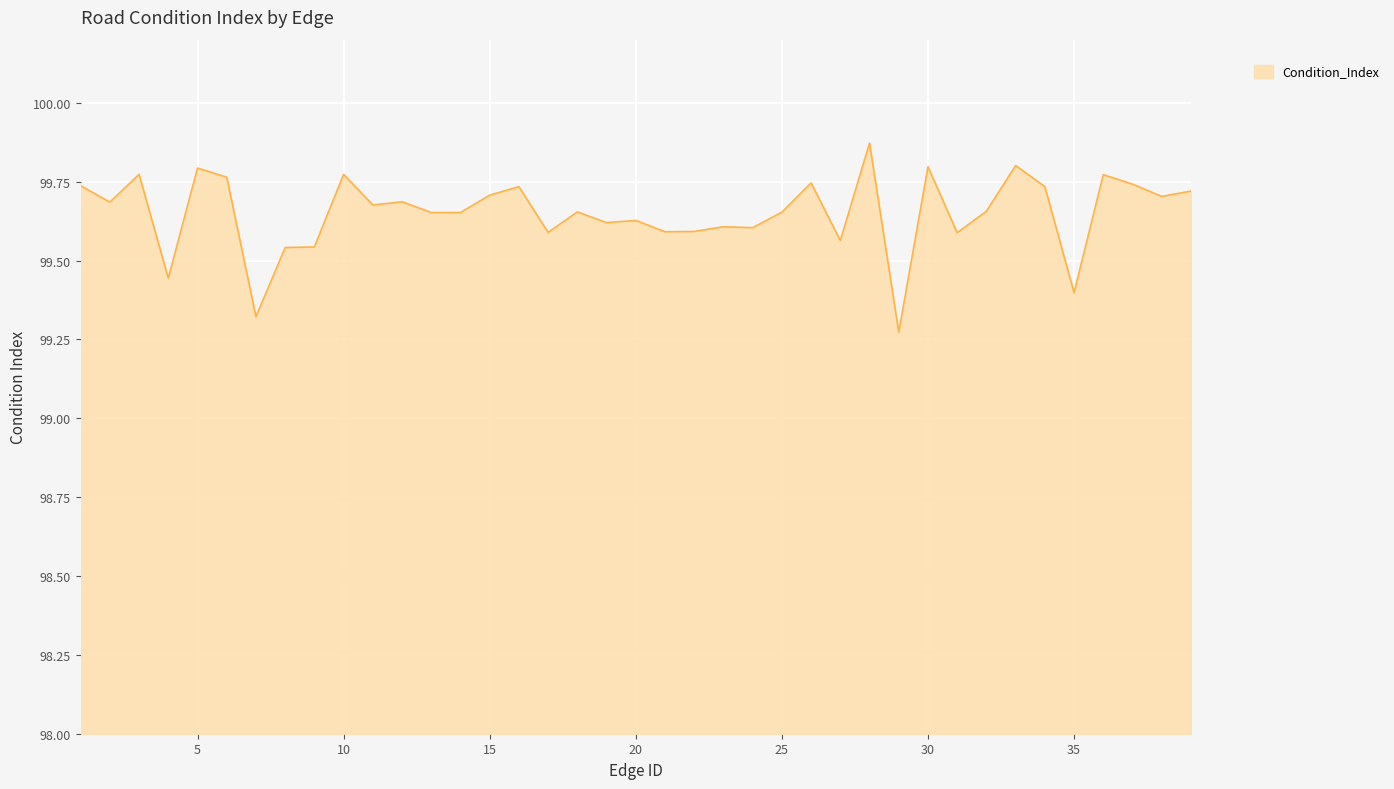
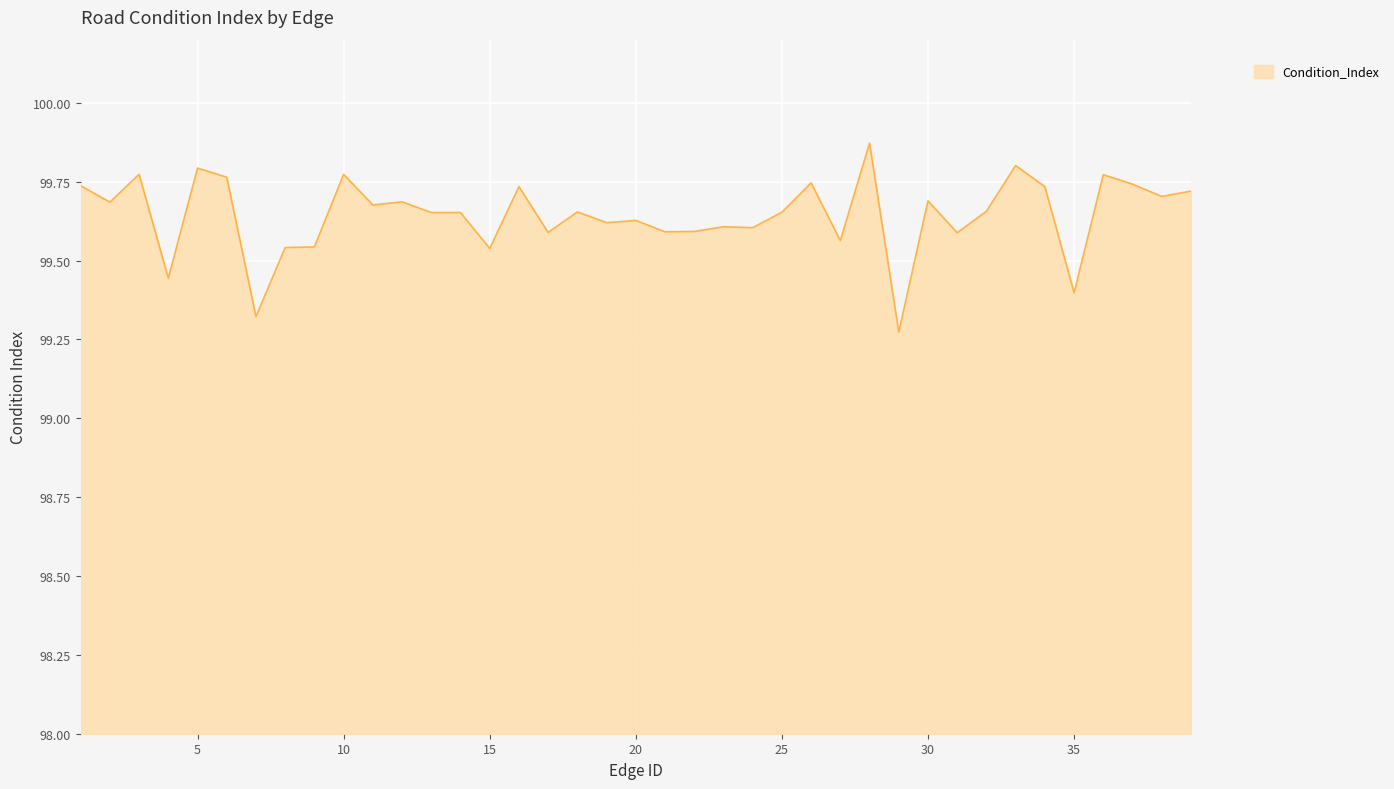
  {
    "5": 99.79,
    "10": 99.77,
-   "15": 99.71,
+   "15": 99.54,
    "20": 99.63,
    "25": 99.65,
-   "30": 99.80,
+   "30": 99.69,
    "35": 99.40
  }
